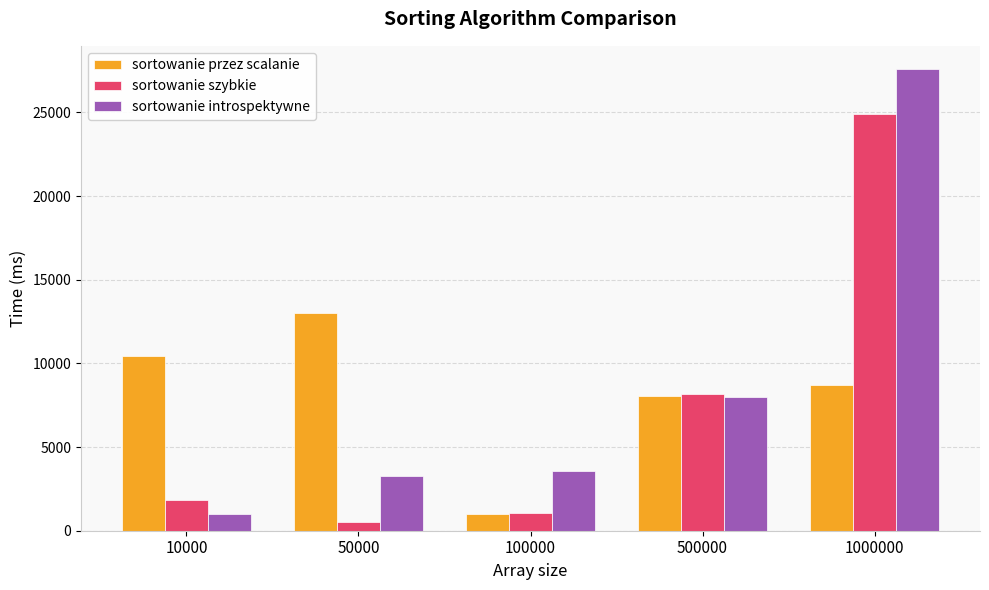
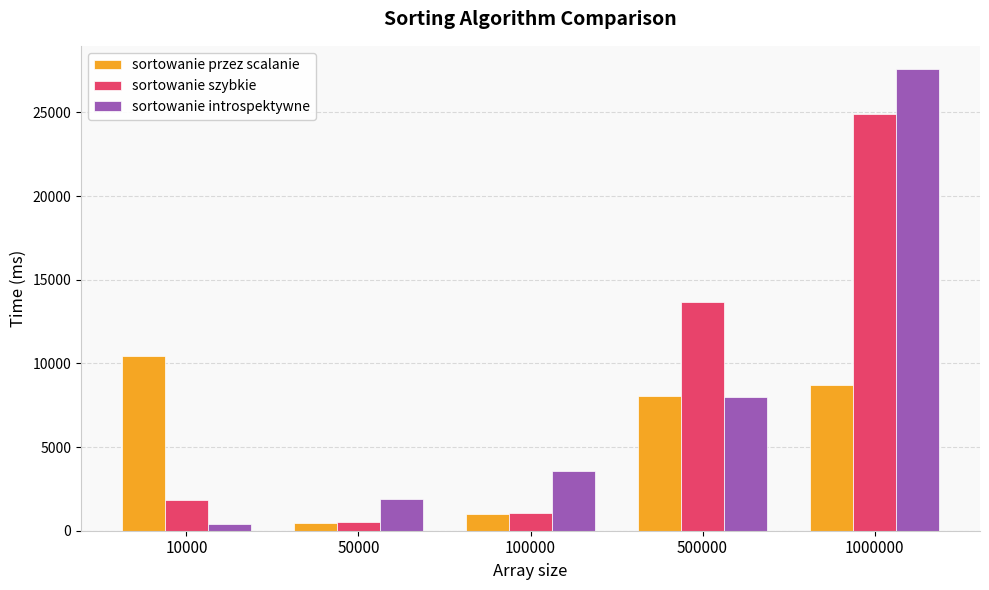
  {
    "sortowanie przez scalanie": {
      "10000": 10400,
-     "50000": 13000,
+     "50000": 500,
      "100000": 1000,
      "500000": 8100,
      "1000000": 8700
    },
    "sortowanie szybkie": {
      "10000": 1800,
      "50000": 500,
      "100000": 1100,
-     "500000": 8200,
+     "500000": 13700,
      "1000000": 24900
    },
    "sortowanie introspektywne": {
-     "10000": 1000,
-     "50000": 3300,
+     "10000": 400,
+     "50000": 1900,
      "100000": 3500,
      "500000": 8000,
      "1000000": 27600
    }
  }
